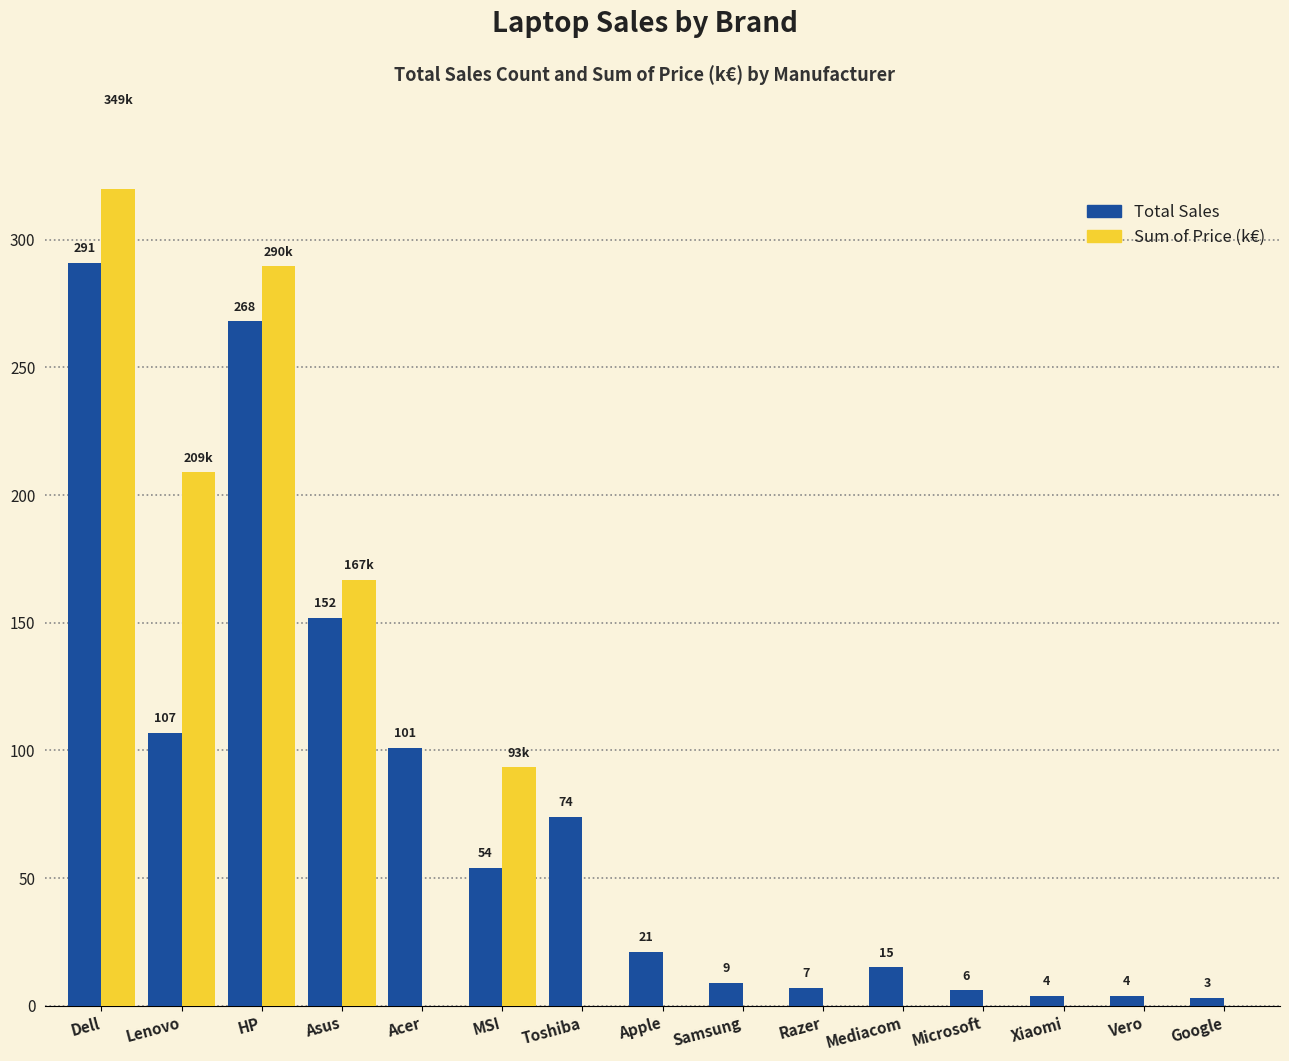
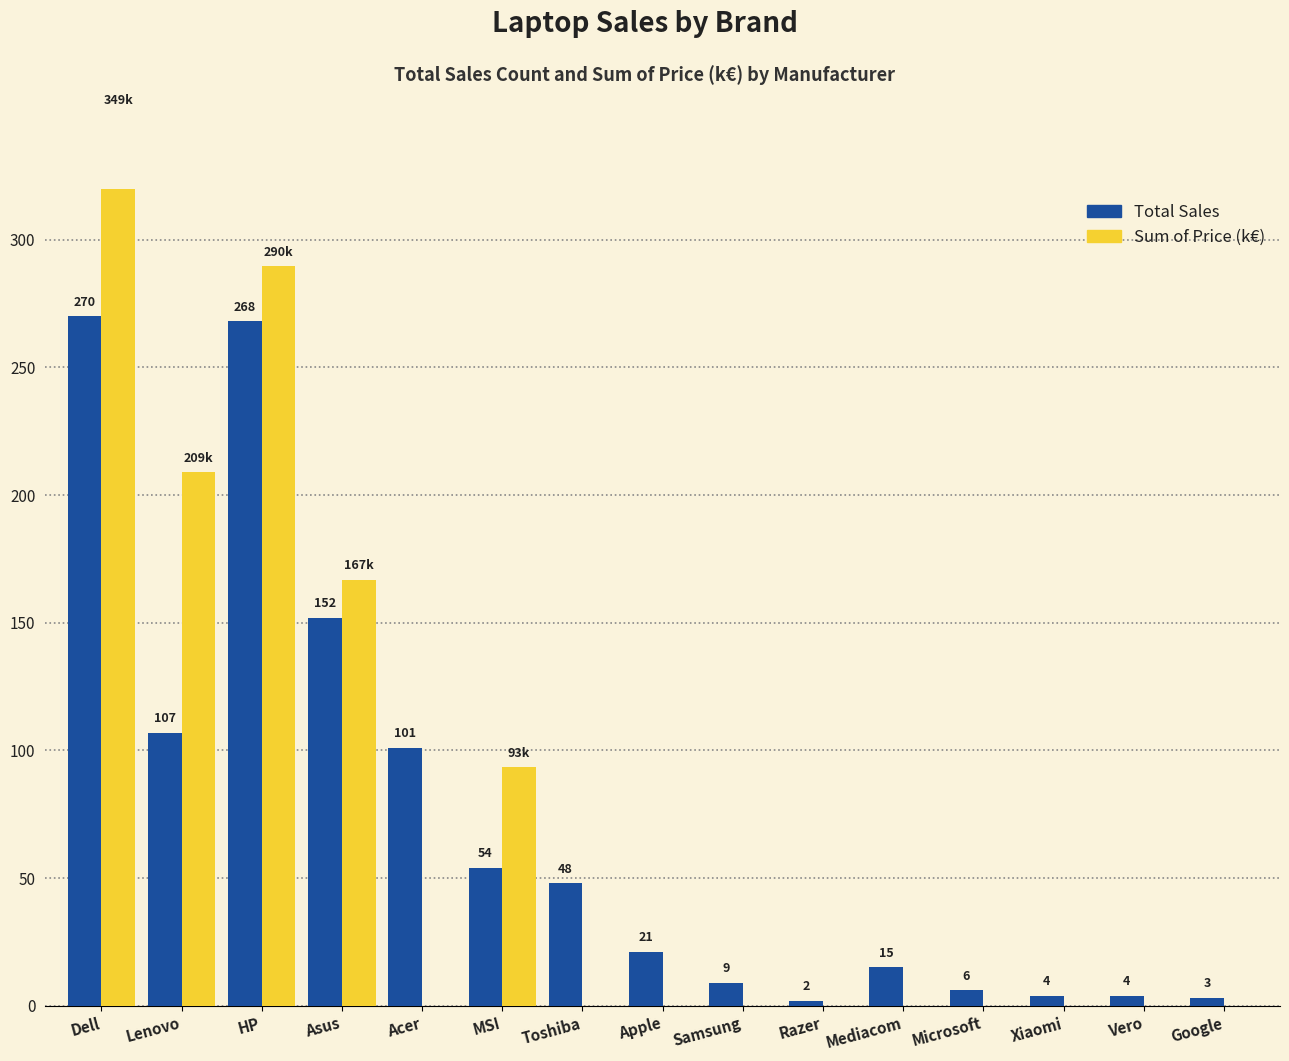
  {
    "Total Sales": {
-     "Dell": "291",
+     "Dell": "270",
      "Lenovo": "107",
      "HP": "268",
      "Asus": "152",
      "Acer": "101",
      "MSI": "54",
-     "Toshiba": "74",
+     "Toshiba": "48",
      "Apple": "21",
      "Samsung": "9",
-     "Razer": "7",
+     "Razer": "2",
      "Mediacom": "15",
      "Microsoft": "6",
      "Xiaomi": "4",
      "Vero": "4",
      "Google": "3"
    },
    "Sum of Price (k€)": {
      "Lenovo": "209k",
      "HP": "290k",
      "Asus": "167k",
      "MSI": "93k"
    }
  }
